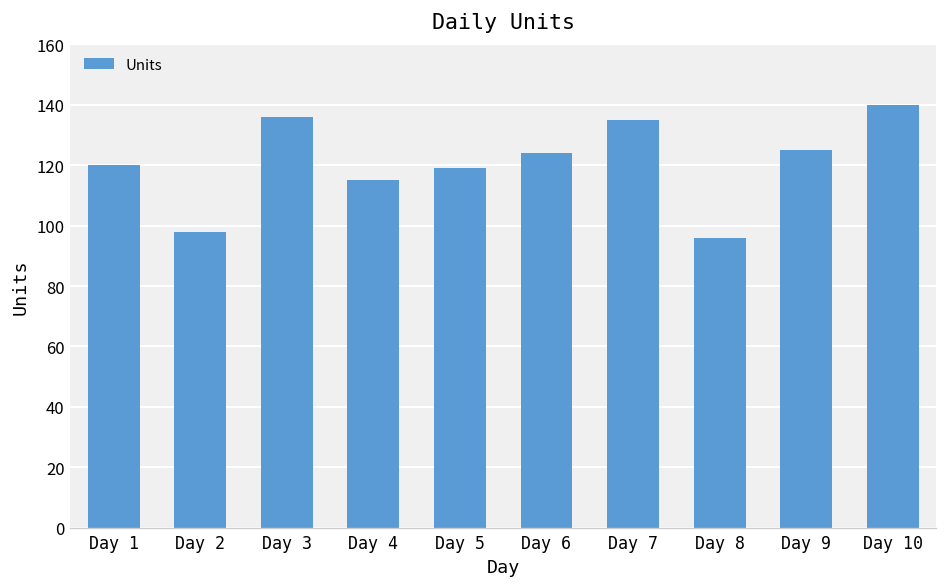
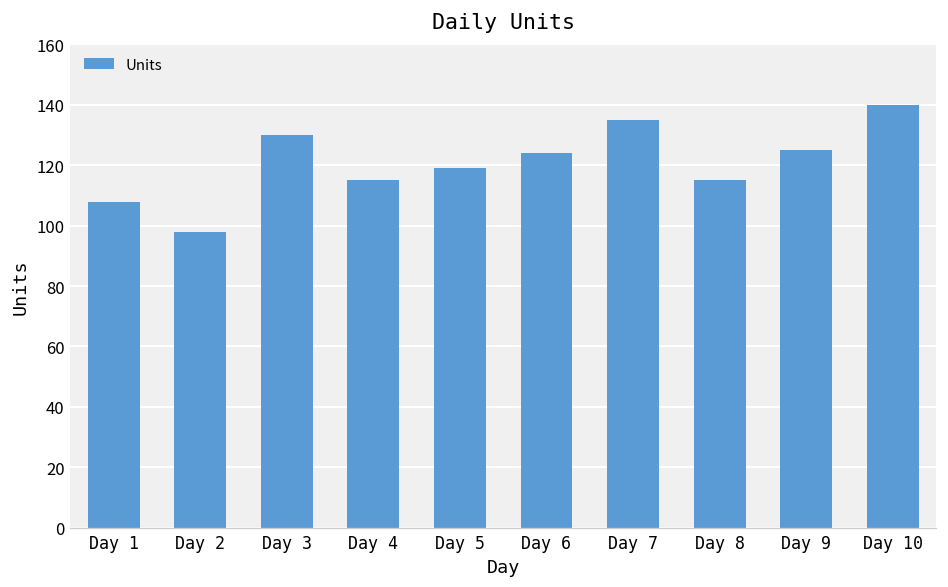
  {
-   "Day 1": 120,
+   "Day 1": 108,
    "Day 2": 98,
-   "Day 3": 136,
+   "Day 3": 130,
    "Day 4": 115,
    "Day 5": 119,
    "Day 6": 124,
    "Day 7": 135,
-   "Day 8": 96,
+   "Day 8": 115,
    "Day 9": 125,
    "Day 10": 140
  }
